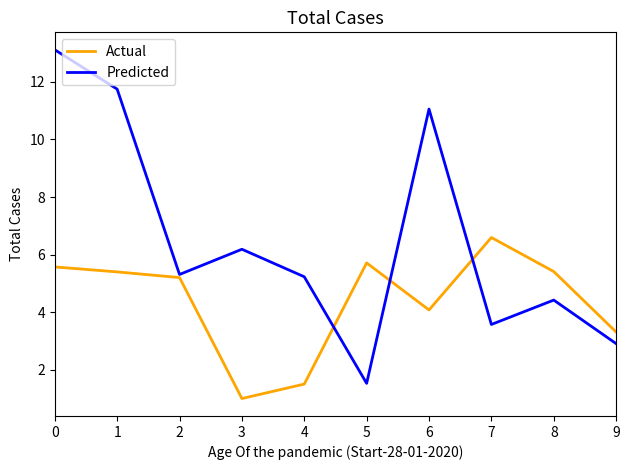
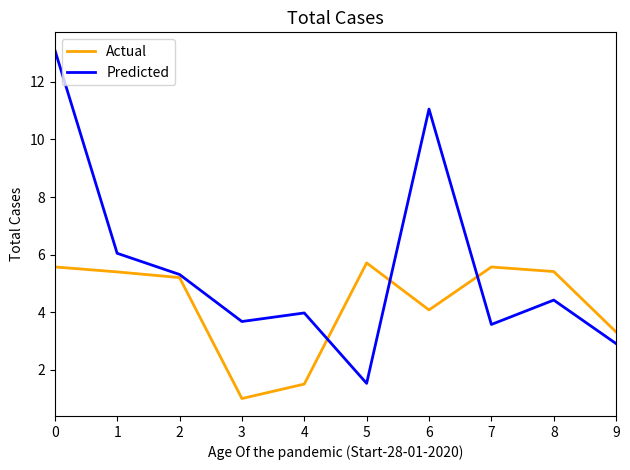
  {
    "Actual": {
      "0": 5.6,
      "1": 5.4,
      "2": 5.2,
      "3": 1.0,
      "4": 1.5,
      "5": 5.7,
      "6": 4.1,
-     "7": 6.6,
+     "7": 5.6,
      "8": 5.4,
      "9": 3.3
    },
    "Predicted": {
      "0": 13.1,
-     "1": 11.7,
+     "1": 6.0,
      "2": 5.3,
-     "3": 6.2,
-     "4": 5.2,
+     "3": 3.7,
+     "4": 4.0,
      "5": 1.5,
      "6": 11.1,
      "7": 3.6,
      "8": 4.4,
      "9": 2.9
    }
  }
